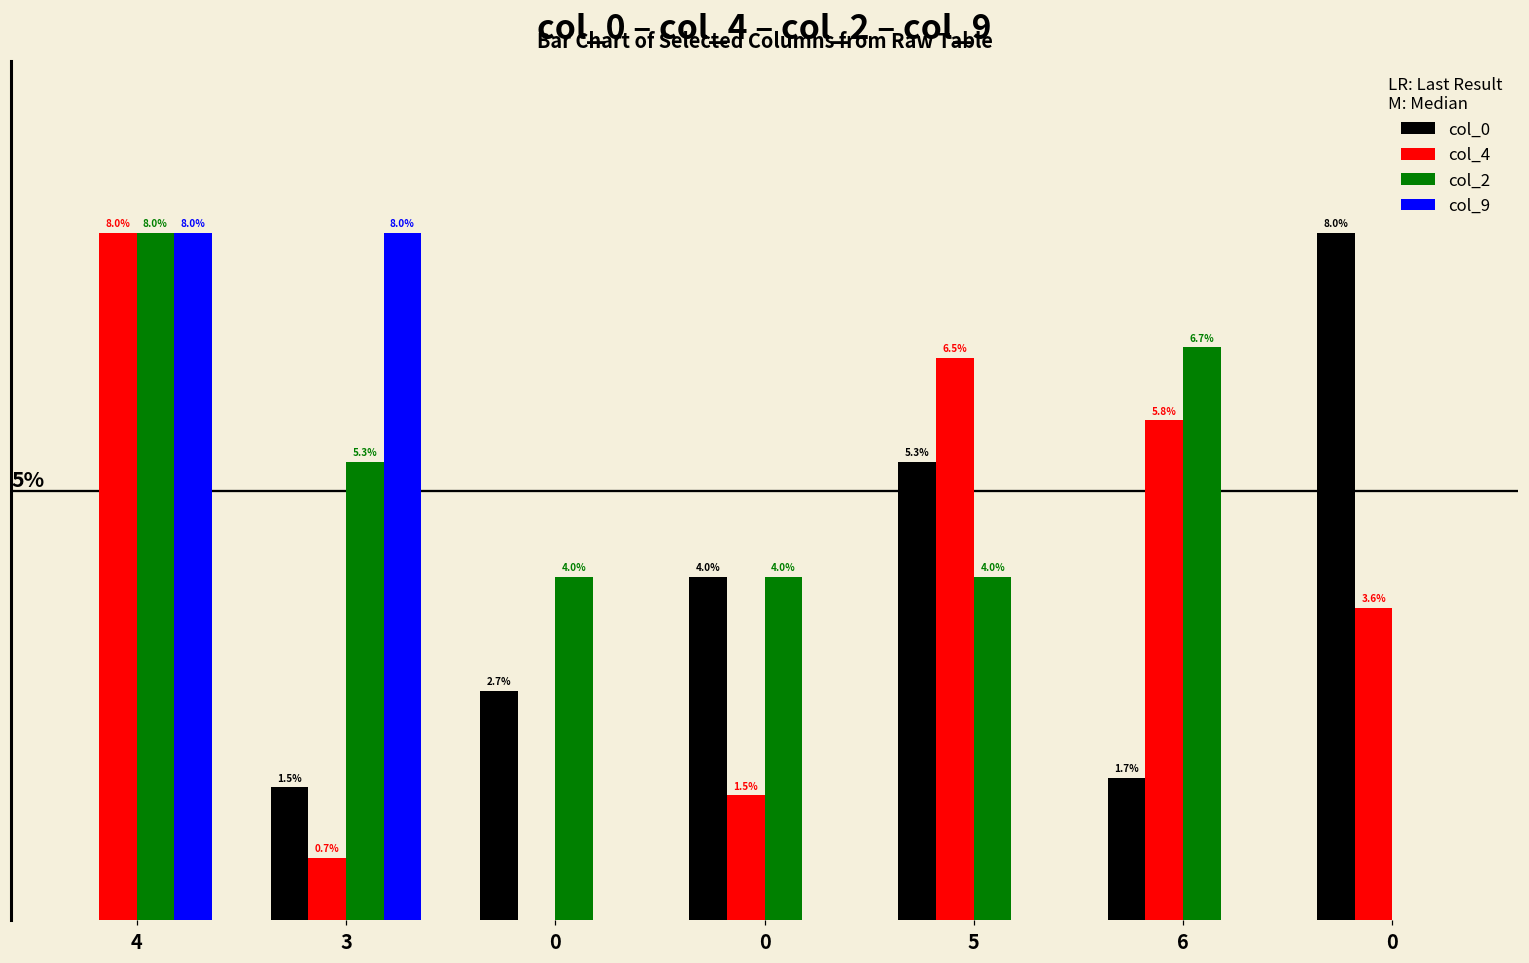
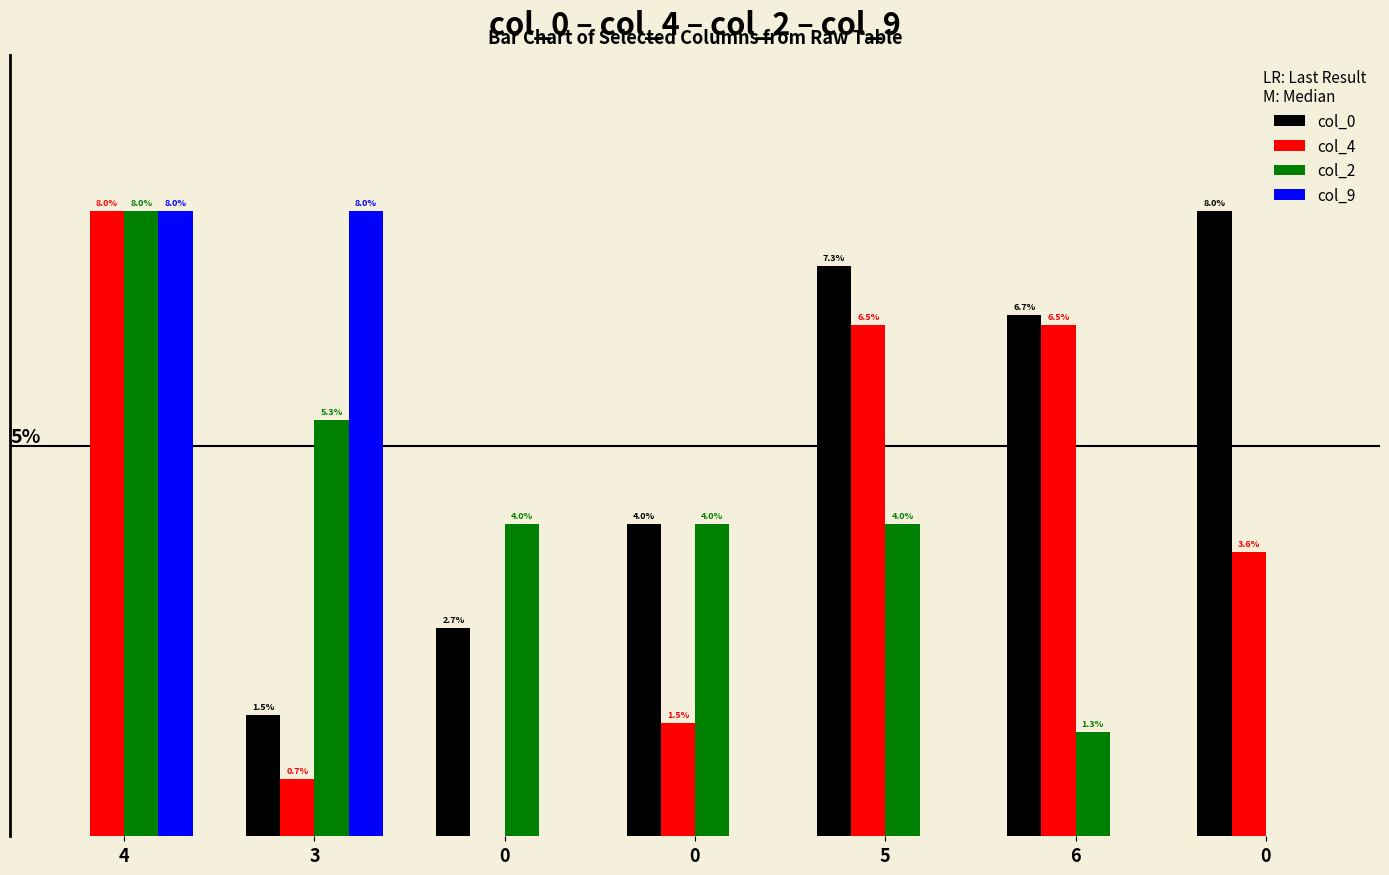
  {
    "col_0": {
      "3": "1.5%",
-     "5": "5.3%",
-     "6": "1.7%"
+     "5": "7.3%",
+     "6": "6.7%"
    },
    "col_4": {
      "4": "8.0%",
      "3": "0.7%",
      "5": "6.5%",
-     "6": "5.8%"
+     "6": "6.5%"
    },
    "col_2": {
      "4": "8.0%",
      "3": "5.3%",
      "5": "4.0%",
-     "6": "6.7%"
+     "6": "1.3%"
    },
    "col_9": {
      "4": "8.0%",
      "3": "8.0%"
    }
  }
